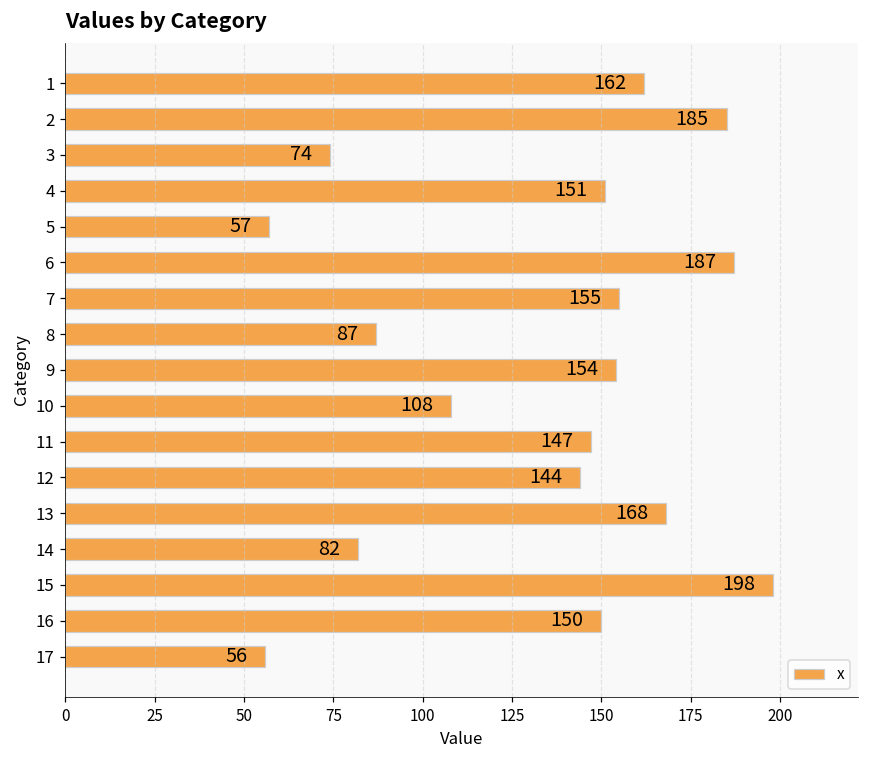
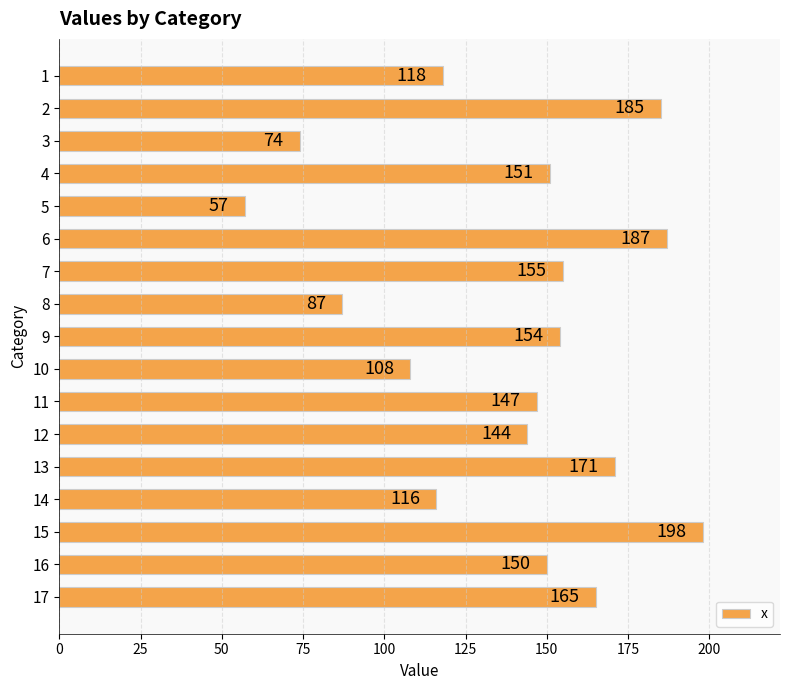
  {
-   "1": 162,
+   "1": 118,
    "2": 185,
    "3": 74,
    "4": 151,
    "5": 57,
    "6": 187,
    "7": 155,
    "8": 87,
    "9": 154,
    "10": 108,
    "11": 147,
    "12": 144,
-   "13": 168,
-   "14": 82,
+   "13": 171,
+   "14": 116,
    "15": 198,
    "16": 150,
-   "17": 56
+   "17": 165
  }
